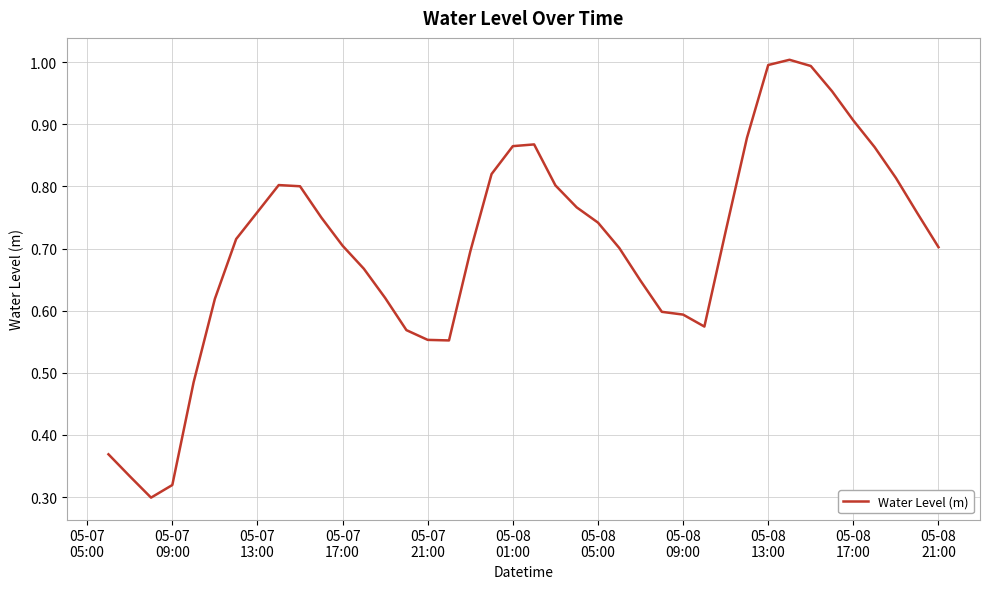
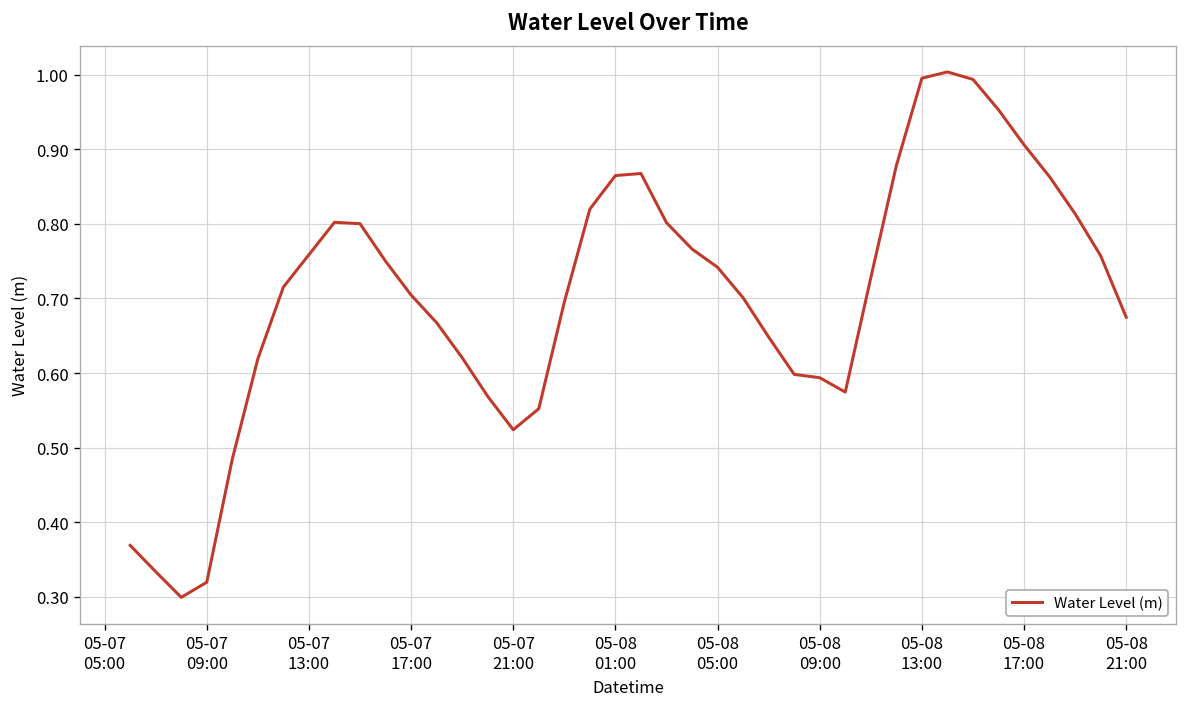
  {
    "05-07 09:00": 0.32,
    "05-07 13:00": 0.76,
    "05-07 17:00": 0.70,
-   "05-07 21:00": 0.55,
+   "05-07 21:00": 0.52,
    "05-08 01:00": 0.86,
    "05-08 05:00": 0.74,
    "05-08 09:00": 0.59,
    "05-08 13:00": 1.00,
    "05-08 17:00": 0.91,
-   "05-08 21:00": 0.70
+   "05-08 21:00": 0.67
  }
